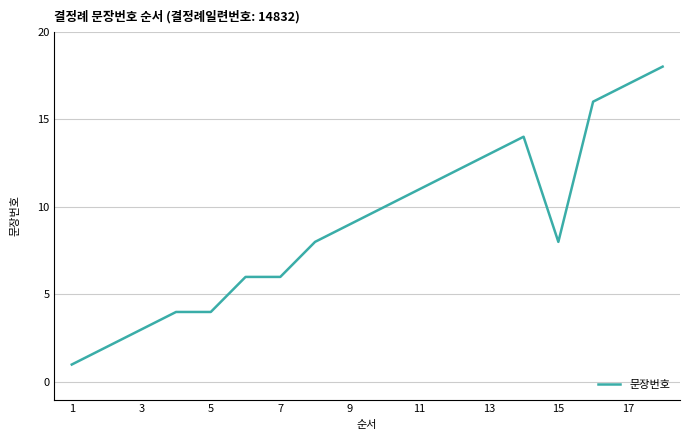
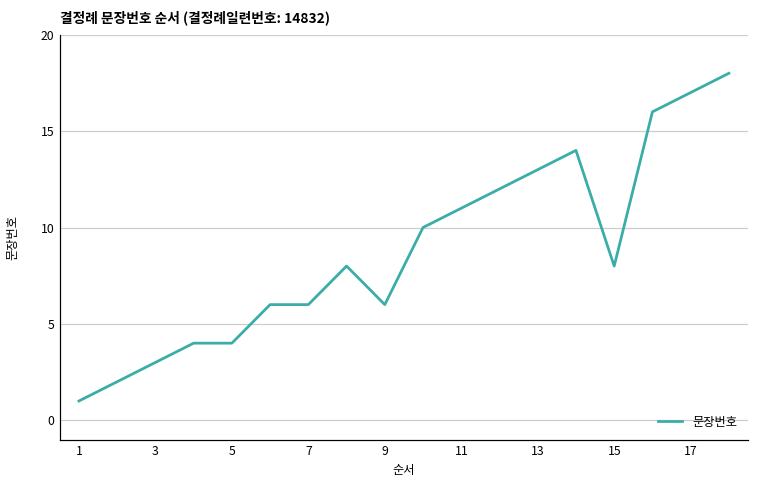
  {
    "1": 1,
    "3": 3,
    "5": 4,
    "7": 6,
-   "9": 9,
+   "9": 6,
    "11": 11,
    "13": 13,
    "15": 8,
    "17": 17
  }
